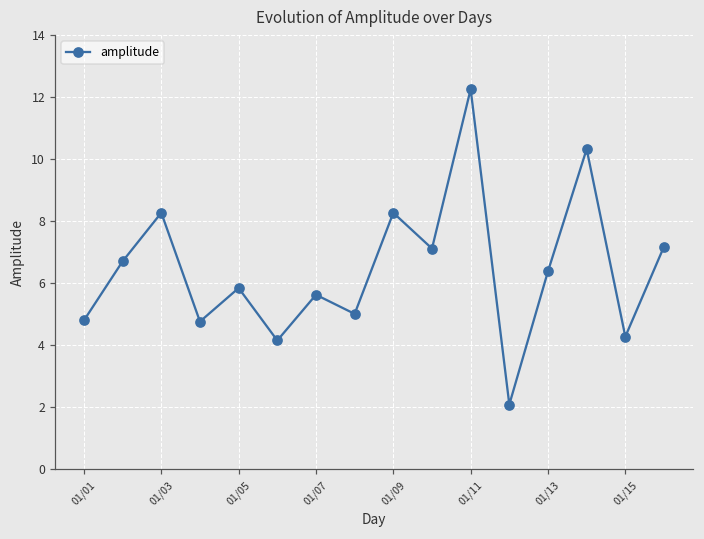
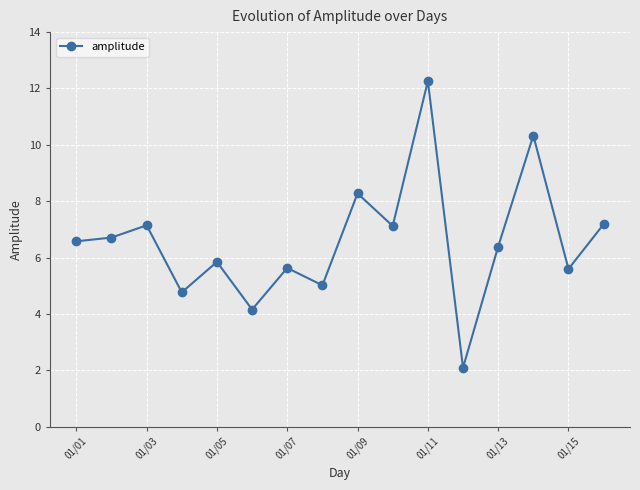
  {
-   "01/01": 4.8,
-   "01/03": 8.3,
+   "01/01": 6.6,
+   "01/03": 7.1,
    "01/05": 5.8,
    "01/07": 5.6,
    "01/09": 8.3,
    "01/11": 12.3,
    "01/13": 6.4,
-   "01/15": 4.3
+   "01/15": 5.6
  }
